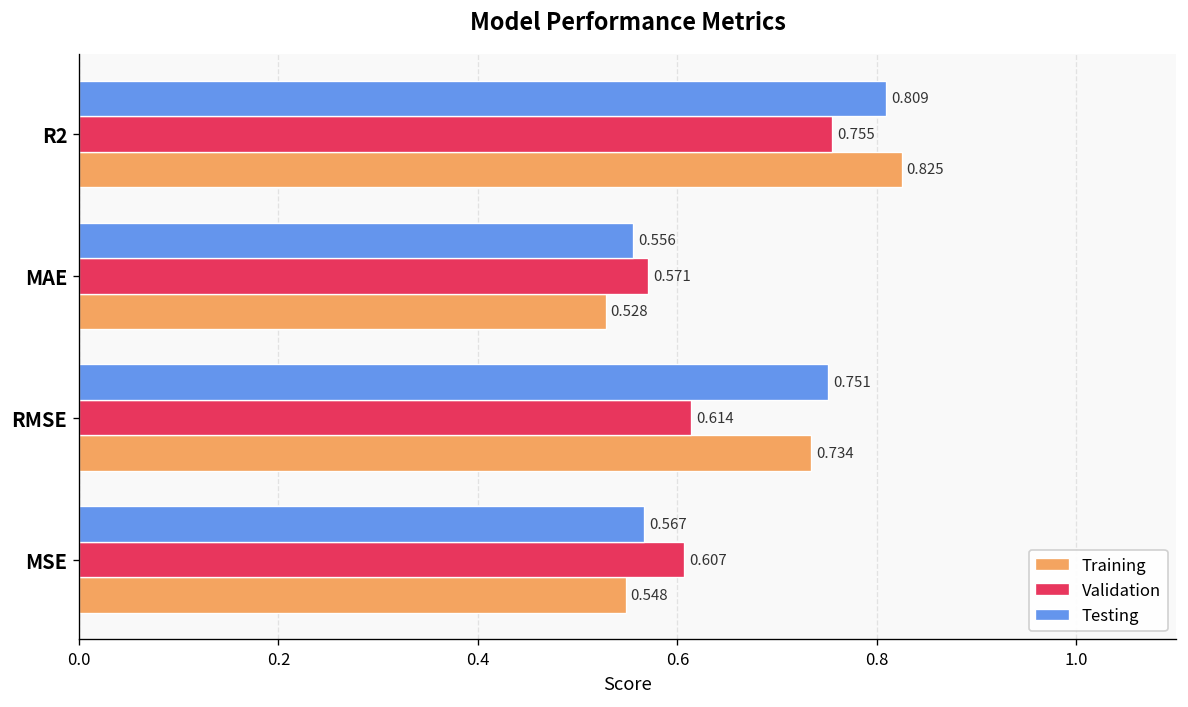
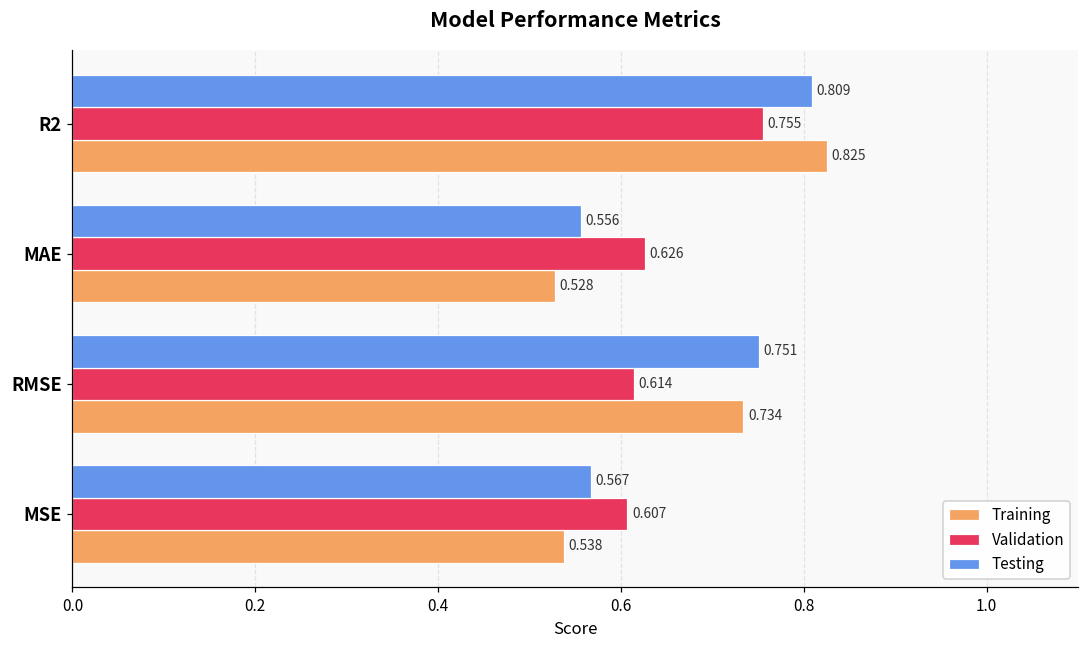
  {
    "Training": {
      "R2": 0.825,
      "MAE": 0.528,
      "RMSE": 0.734,
-     "MSE": 0.548
+     "MSE": 0.538
    },
    "Validation": {
      "R2": 0.755,
-     "MAE": 0.571,
+     "MAE": 0.626,
      "RMSE": 0.614,
      "MSE": 0.607
    },
    "Testing": {
      "R2": 0.809,
      "MAE": 0.556,
      "RMSE": 0.751,
      "MSE": 0.567
    }
  }
